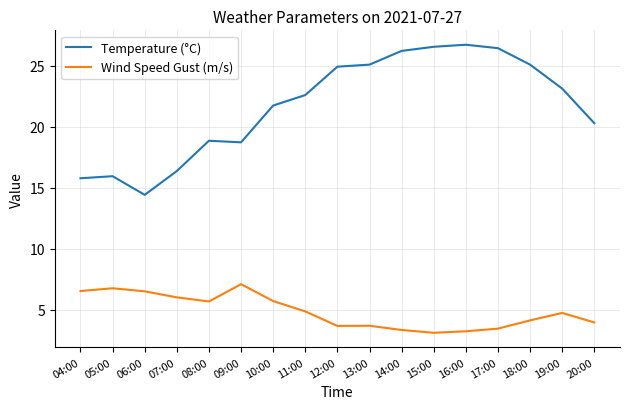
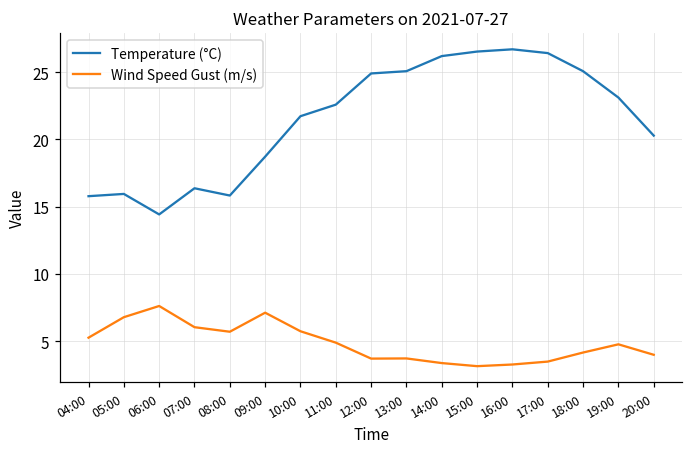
  {
    "Temperature (°C)": {
      "04:00": 15.8,
      "05:00": 15.9,
      "06:00": 14.4,
      "07:00": 16.4,
-     "08:00": 18.8,
+     "08:00": 15.8,
      "09:00": 18.7,
      "10:00": 21.7,
      "11:00": 22.6,
      "12:00": 24.9,
      "13:00": 25.1,
      "14:00": 26.2,
      "15:00": 26.5,
      "16:00": 26.7,
      "17:00": 26.4,
      "18:00": 25.1,
      "19:00": 23.1,
      "20:00": 20.3
    },
    "Wind Speed Gust (m/s)": {
-     "04:00": 6.5,
+     "04:00": 5.3,
      "05:00": 6.8,
-     "06:00": 6.5,
+     "06:00": 7.6,
      "07:00": 6.0,
      "08:00": 5.7,
      "09:00": 7.1,
      "10:00": 5.7,
      "11:00": 4.9,
      "12:00": 3.7,
      "13:00": 3.7,
      "14:00": 3.4,
      "15:00": 3.1,
      "16:00": 3.3,
      "17:00": 3.5,
      "18:00": 4.1,
      "19:00": 4.8,
      "20:00": 4.0
    }
  }
